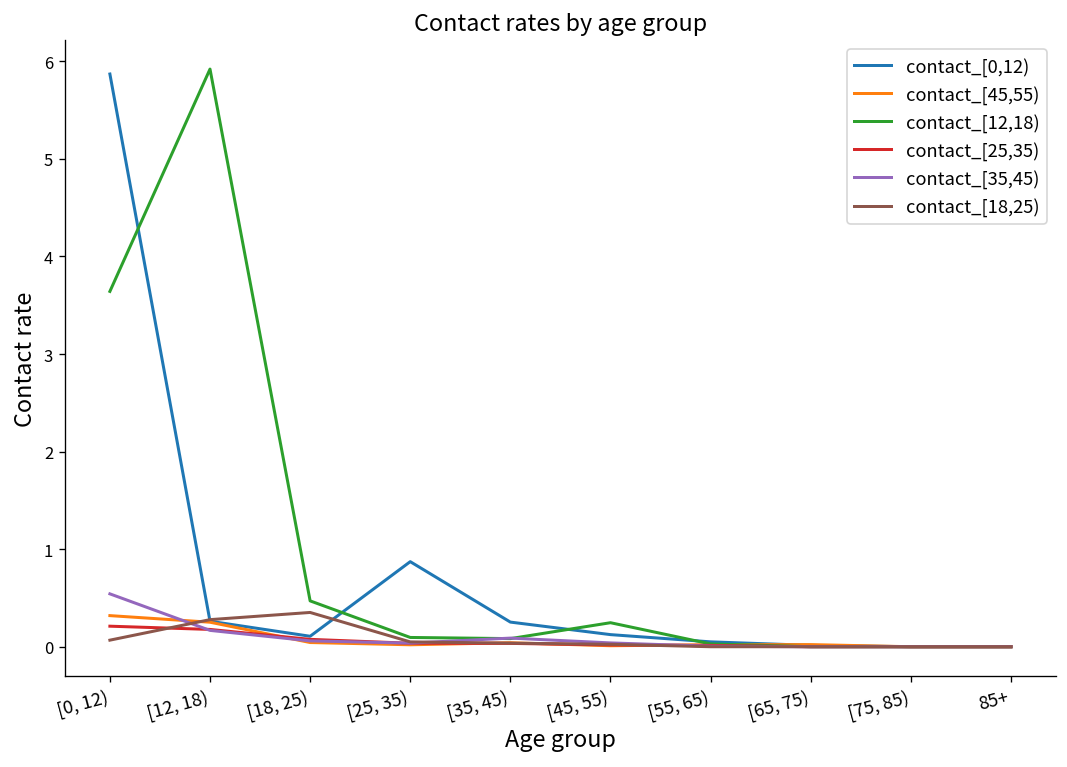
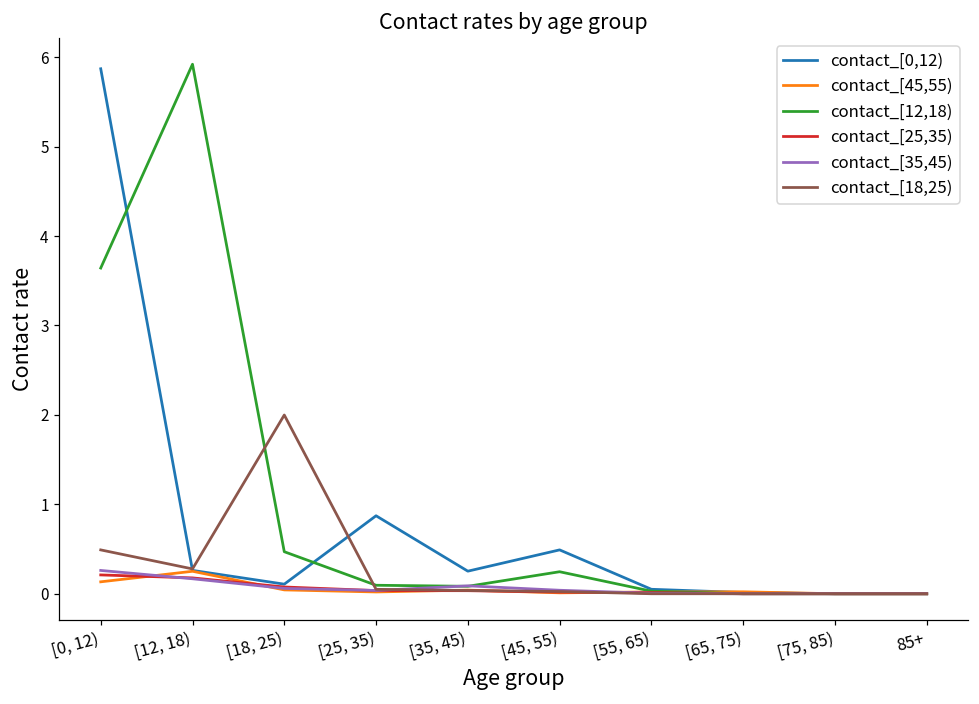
  {
    "contact_[0,12)": {
      "[0, 12)": 5.9,
      "[25, 35)": 0.9,
      "[35, 45)": 0.3,
-     "[45, 55)": 0.1
+     "[45, 55)": 0.5
    },
    "contact_[45,55)": {
-     "[0, 12)": 0.3
+     "[0, 12)": 0.1
    },
    "contact_[12,18)": {
      "[0, 12)": 3.6,
      "[12, 18)": 5.9,
      "[18, 25)": 0.5,
      "[25, 35)": 0.1,
      "[45, 55)": 0.2
    },
    "contact_[25,35)": {
      "[0, 12)": 0.2
    },
    "contact_[35,45)": {
-     "[0, 12)": 0.5
+     "[0, 12)": 0.3
    },
    "contact_[18,25)": {
-     "[0, 12)": 0.1,
-     "[18, 25)": 0.4
+     "[0, 12)": 0.5,
+     "[18, 25)": 2.0
    }
  }
